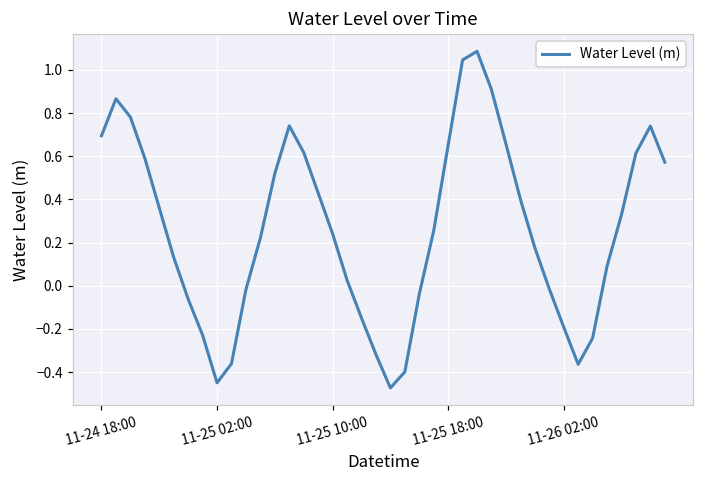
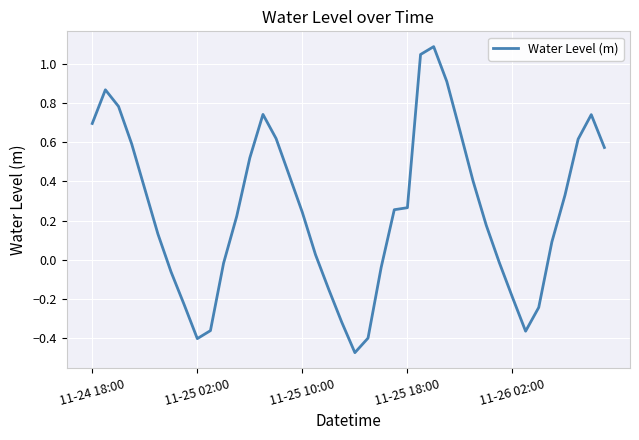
  {
    "11-24 18:00": 0.69,
-   "11-25 02:00": -0.45,
+   "11-25 02:00": -0.40,
    "11-25 10:00": 0.24,
-   "11-25 18:00": 0.65,
+   "11-25 18:00": 0.27,
    "11-26 02:00": -0.19
  }
